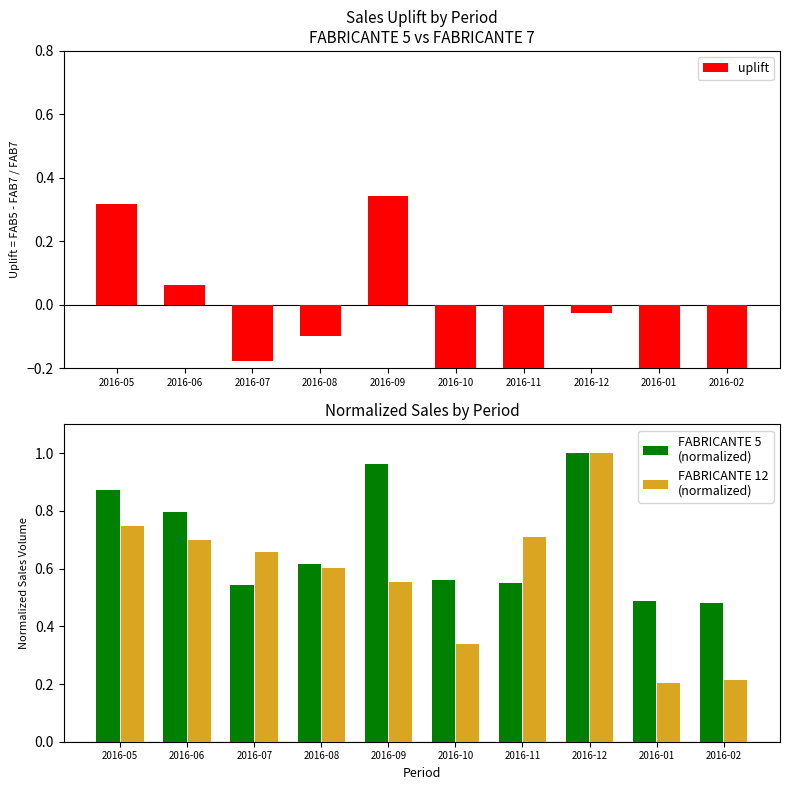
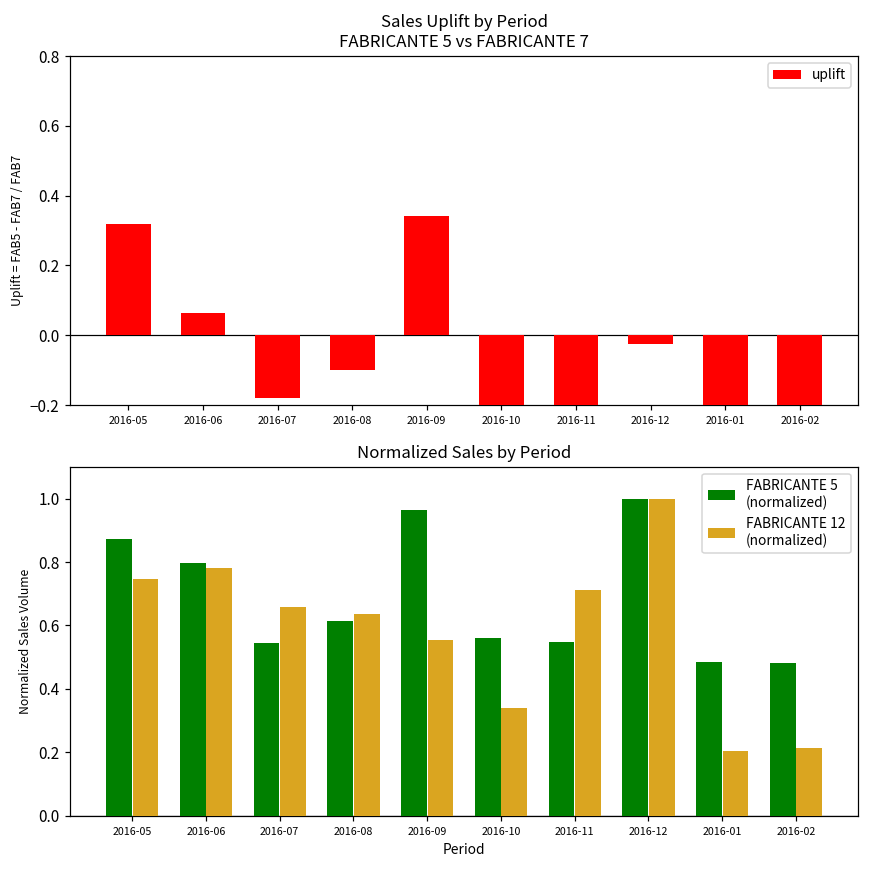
  {
    "Sales Uplift by Period FABRICANTE 5 vs FABRICANTE 7": {
      "2016-05": 0.32,
      "2016-06": 0.06,
      "2016-07": -0.18,
      "2016-08": -0.10,
      "2016-09": 0.34,
      "2016-12": -0.03
    },
    "Normalized Sales by Period": {
      "FABRICANTE 5 (normalized)": {
        "2016-05": 0.87,
        "2016-06": 0.80,
        "2016-07": 0.54,
        "2016-08": 0.62,
        "2016-09": 0.96,
        "2016-10": 0.56,
        "2016-11": 0.55,
        "2016-12": 1.00,
        "2016-01": 0.49,
        "2016-02": 0.48
      },
      "FABRICANTE 12 (normalized)": {
        "2016-05": 0.75,
-       "2016-06": 0.70,
+       "2016-06": 0.78,
        "2016-07": 0.66,
-       "2016-08": 0.60,
+       "2016-08": 0.63,
        "2016-09": 0.55,
        "2016-10": 0.34,
        "2016-11": 0.71,
        "2016-12": 1.00,
        "2016-01": 0.20,
        "2016-02": 0.21
      }
    }
  }
